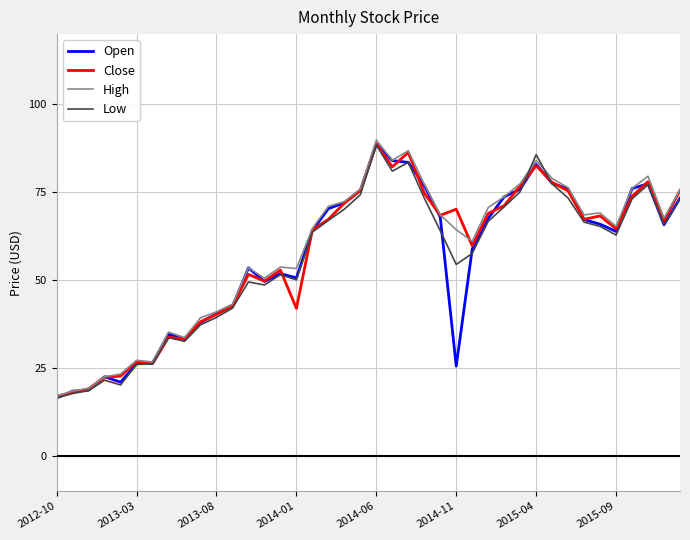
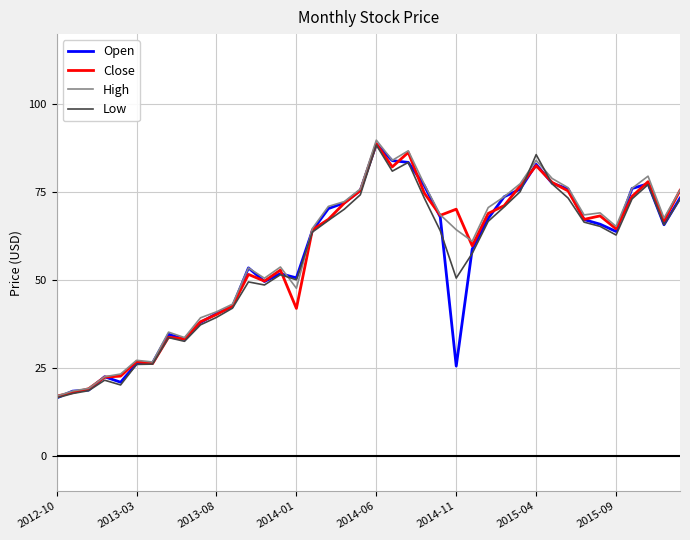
  {
    "Open": {
      "2014-11": 26,
      "2015-09": 64
    },
    "Close": {
      "2014-01": 42,
      "2014-11": 70
    },
    "High": {
-     "2014-01": 53,
+     "2014-01": 48,
      "2014-06": 90,
      "2014-11": 64,
      "2015-04": 84
    },
    "Low": {
      "2013-08": 39,
-     "2014-11": 54,
+     "2014-11": 51,
      "2015-04": 86,
      "2015-09": 63
    }
  }
